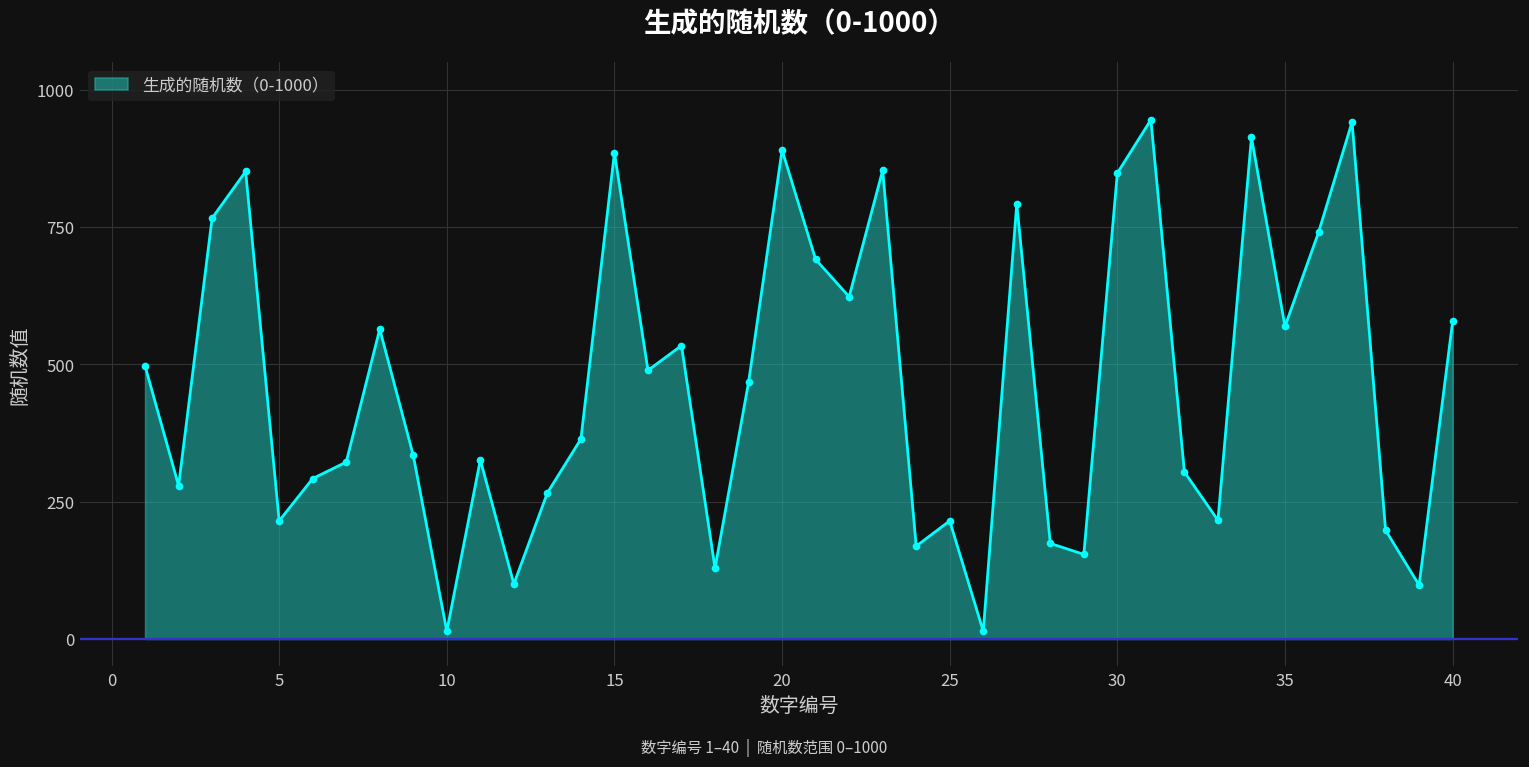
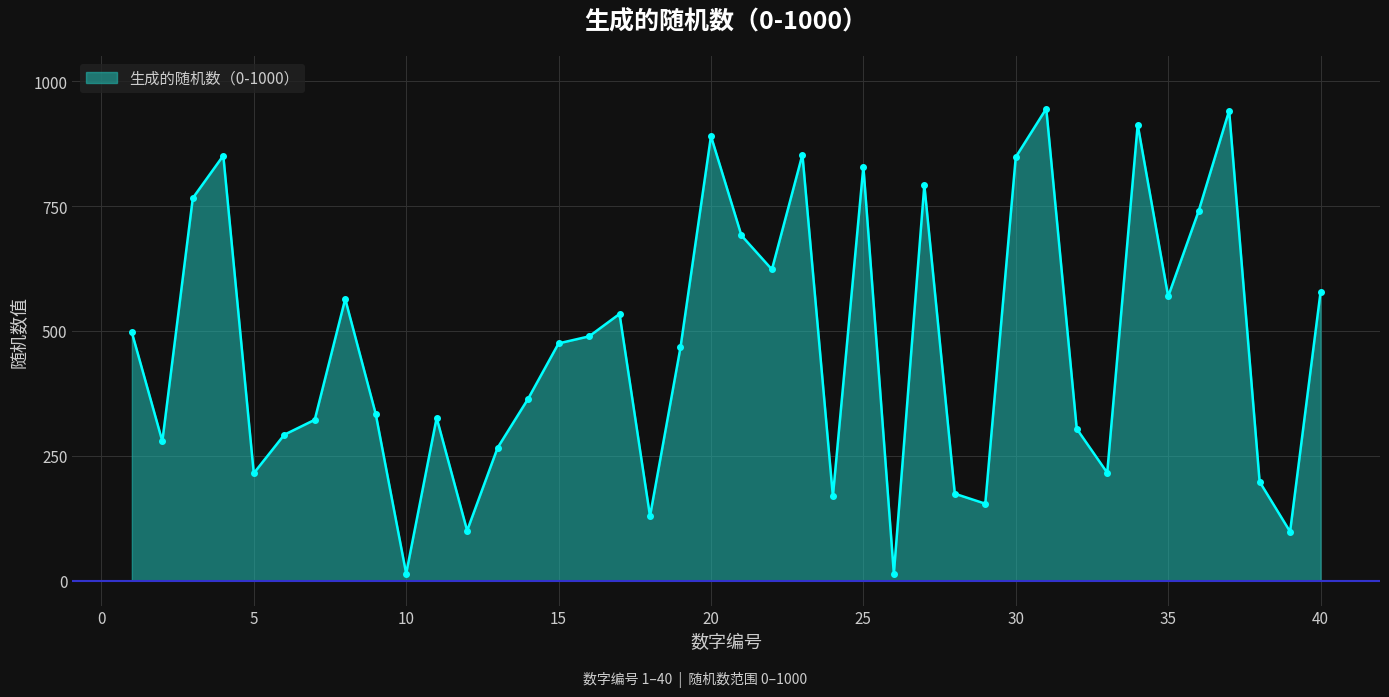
  {
    "5": 220,
    "10": 10,
-   "15": 890,
+   "15": 480,
    "20": 890,
-   "25": 220,
+   "25": 830,
    "30": 850,
    "35": 570,
    "40": 580
  }
